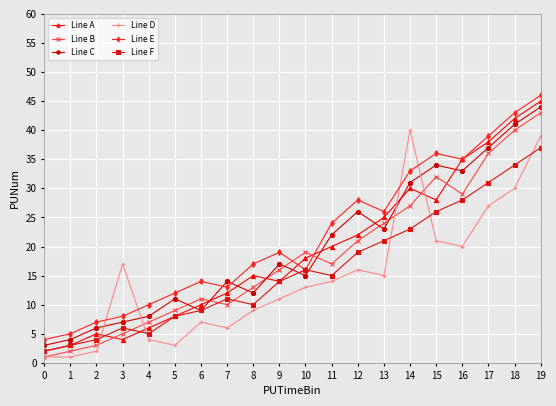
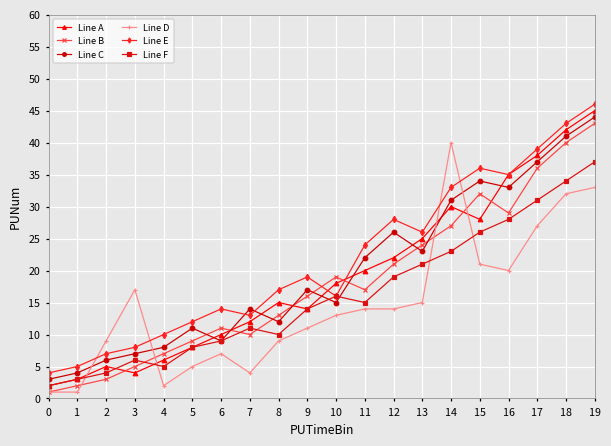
  {
    "Line D": {
      "1": 1,
-     "2": 2,
+     "2": 9,
      "3": 17,
-     "4": 4,
-     "5": 3,
+     "4": 2,
+     "5": 5,
      "6": 7,
-     "7": 6,
+     "7": 4,
      "8": 9,
      "9": 11,
      "10": 13,
      "11": 14,
-     "12": 16,
+     "12": 14,
      "13": 15,
      "14": 40,
      "15": 21,
      "16": 20,
      "17": 27,
-     "18": 30,
-     "19": 39
+     "18": 32,
+     "19": 33
    }
  }
